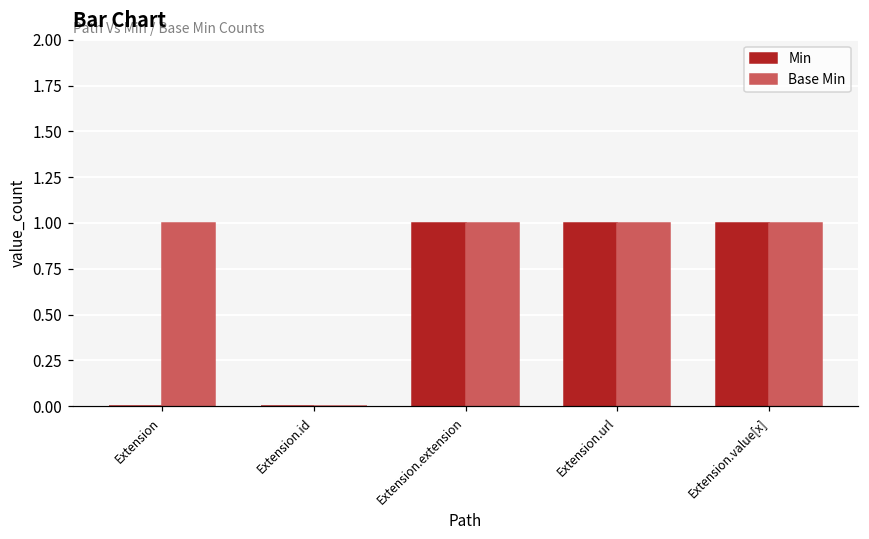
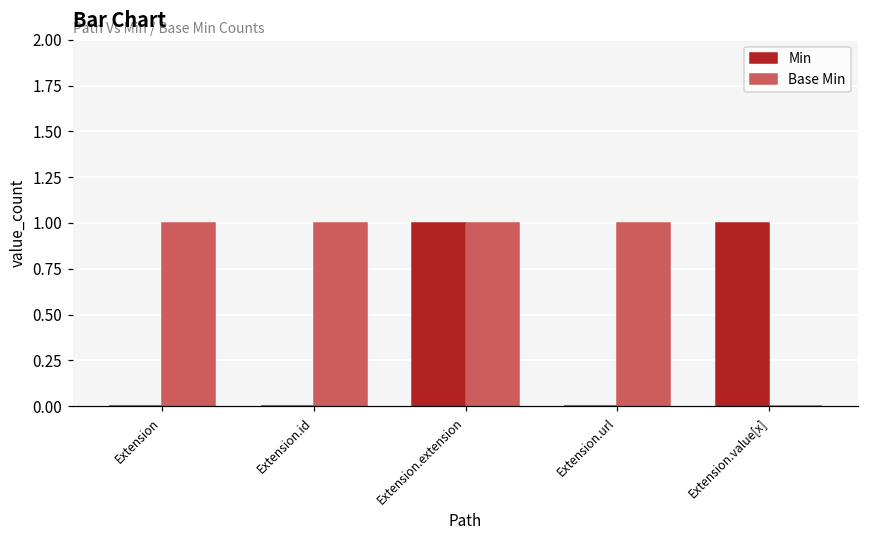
  {
    "Min": {
      "Extension": 0,
      "Extension.id": 0,
      "Extension.extension": 1,
-     "Extension.url": 1,
+     "Extension.url": 0,
      "Extension.value[x]": 1
    },
    "Base Min": {
      "Extension": 1,
-     "Extension.id": 0,
+     "Extension.id": 1,
      "Extension.extension": 1,
      "Extension.url": 1,
-     "Extension.value[x]": 1
+     "Extension.value[x]": 0
    }
  }
